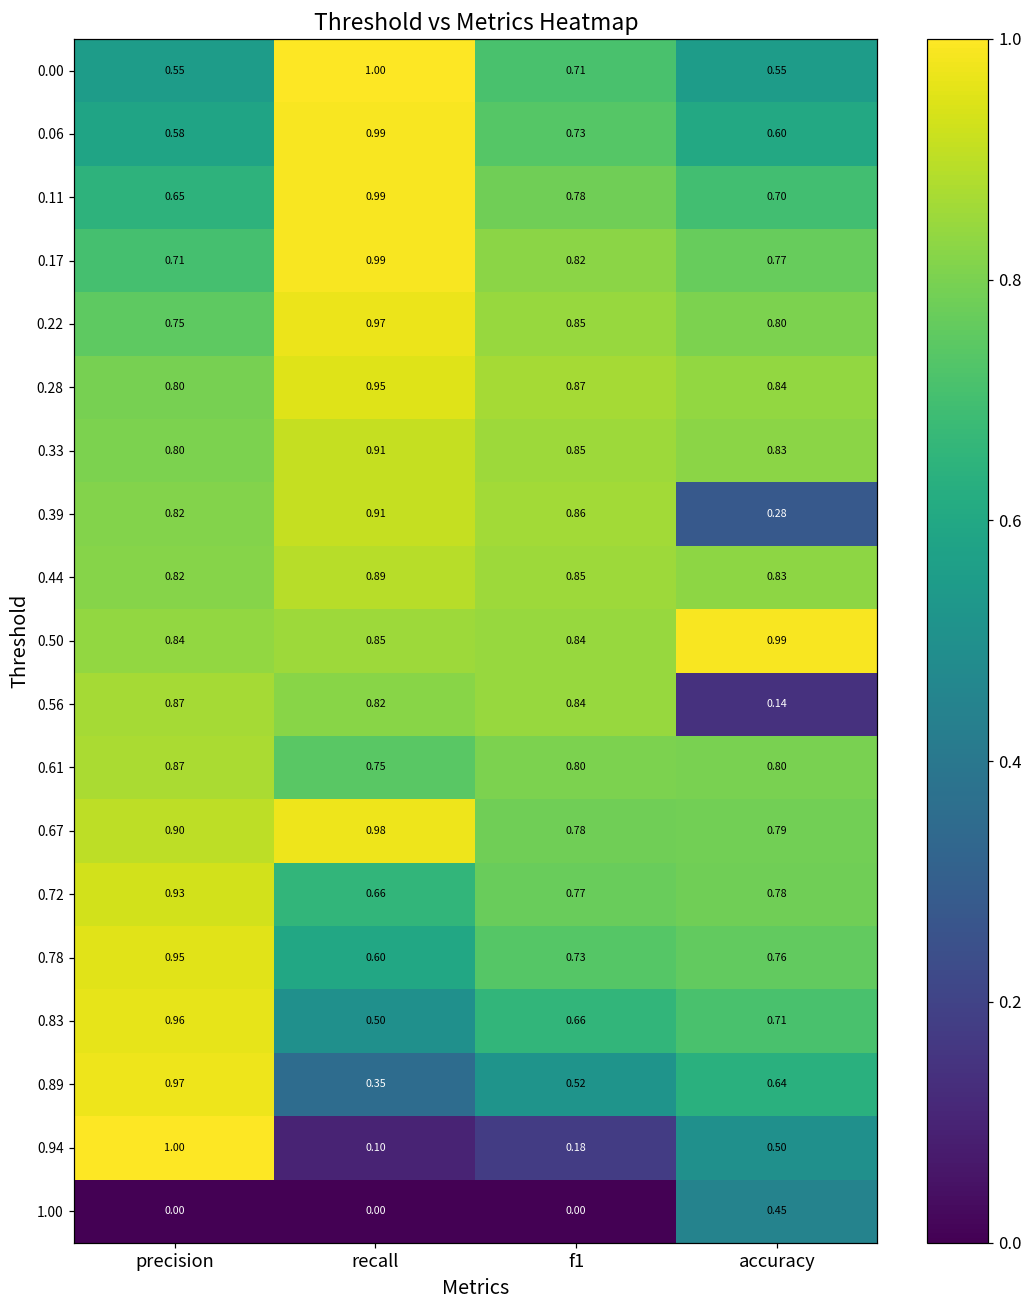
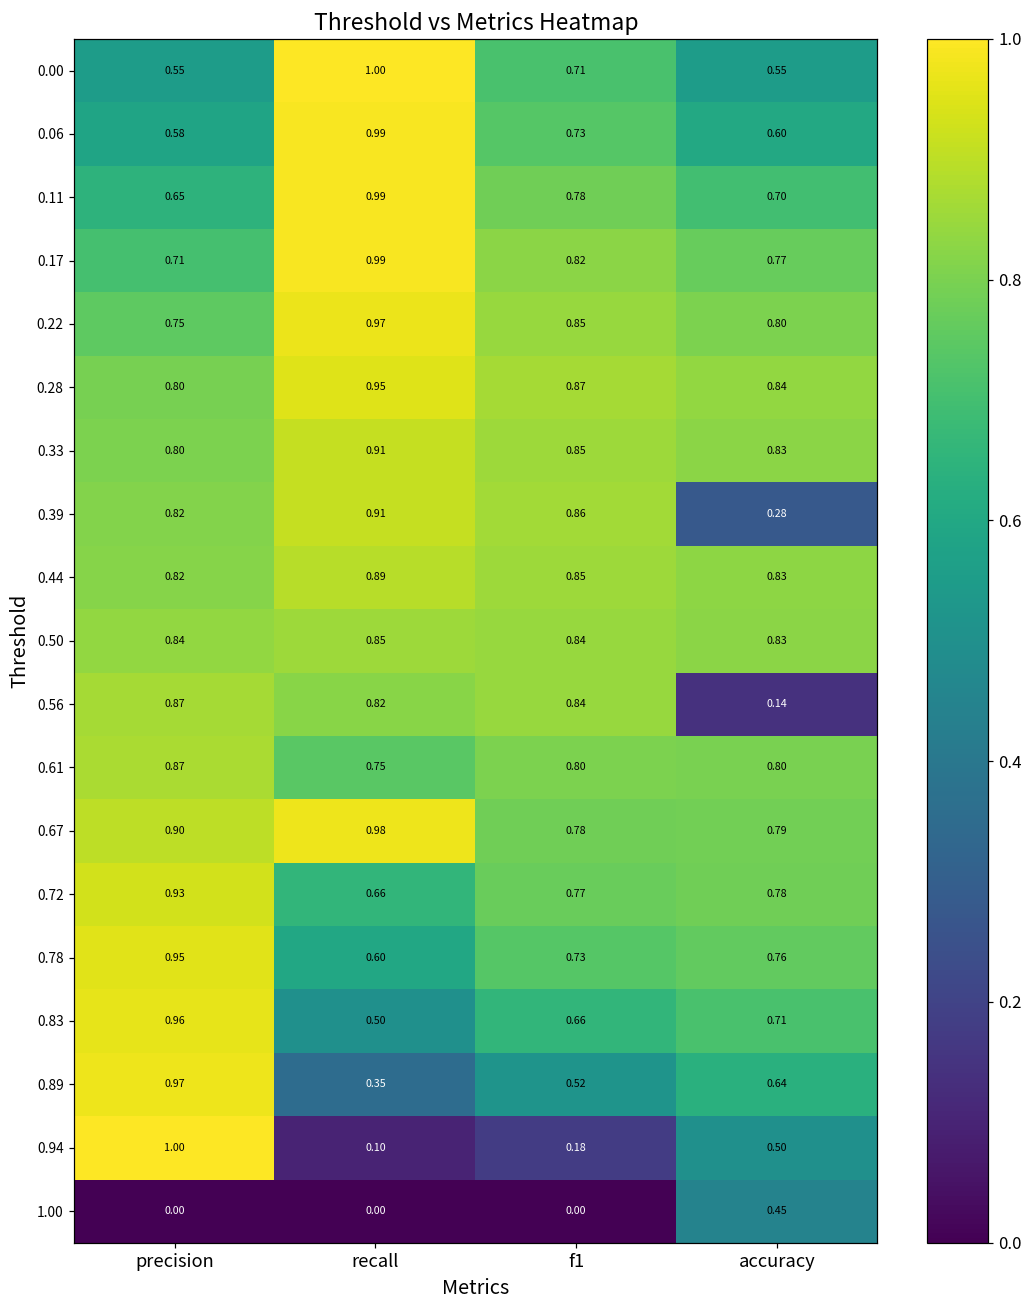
  {
    "0.00": {
      "precision": 0.55,
      "recall": 1.00,
      "f1": 0.71,
      "accuracy": 0.55
    },
    "0.06": {
      "precision": 0.58,
      "recall": 0.99,
      "f1": 0.73,
      "accuracy": 0.60
    },
    "0.11": {
      "precision": 0.65,
      "recall": 0.99,
      "f1": 0.78,
      "accuracy": 0.70
    },
    "0.17": {
      "precision": 0.71,
      "recall": 0.99,
      "f1": 0.82,
      "accuracy": 0.77
    },
    "0.22": {
      "precision": 0.75,
      "recall": 0.97,
      "f1": 0.85,
      "accuracy": 0.80
    },
    "0.28": {
      "precision": 0.80,
      "recall": 0.95,
      "f1": 0.87,
      "accuracy": 0.84
    },
    "0.33": {
      "precision": 0.80,
      "recall": 0.91,
      "f1": 0.85,
      "accuracy": 0.83
    },
    "0.39": {
      "precision": 0.82,
      "recall": 0.91,
      "f1": 0.86,
      "accuracy": 0.28
    },
    "0.44": {
      "precision": 0.82,
      "recall": 0.89,
      "f1": 0.85,
      "accuracy": 0.83
    },
    "0.50": {
      "precision": 0.84,
      "recall": 0.85,
      "f1": 0.84,
-     "accuracy": 0.99
+     "accuracy": 0.83
    },
    "0.56": {
      "precision": 0.87,
      "recall": 0.82,
      "f1": 0.84,
      "accuracy": 0.14
    },
    "0.61": {
      "precision": 0.87,
      "recall": 0.75,
      "f1": 0.80,
      "accuracy": 0.80
    },
    "0.67": {
      "precision": 0.90,
      "recall": 0.98,
      "f1": 0.78,
      "accuracy": 0.79
    },
    "0.72": {
      "precision": 0.93,
      "recall": 0.66,
      "f1": 0.77,
      "accuracy": 0.78
    },
    "0.78": {
      "precision": 0.95,
      "recall": 0.60,
      "f1": 0.73,
      "accuracy": 0.76
    },
    "0.83": {
      "precision": 0.96,
      "recall": 0.50,
      "f1": 0.66,
      "accuracy": 0.71
    },
    "0.89": {
      "precision": 0.97,
      "recall": 0.35,
      "f1": 0.52,
      "accuracy": 0.64
    },
    "0.94": {
      "precision": 1.00,
      "recall": 0.10,
      "f1": 0.18,
      "accuracy": 0.50
    },
    "1.00": {
      "precision": 0.00,
      "recall": 0.00,
      "f1": 0.00,
      "accuracy": 0.45
    }
  }
